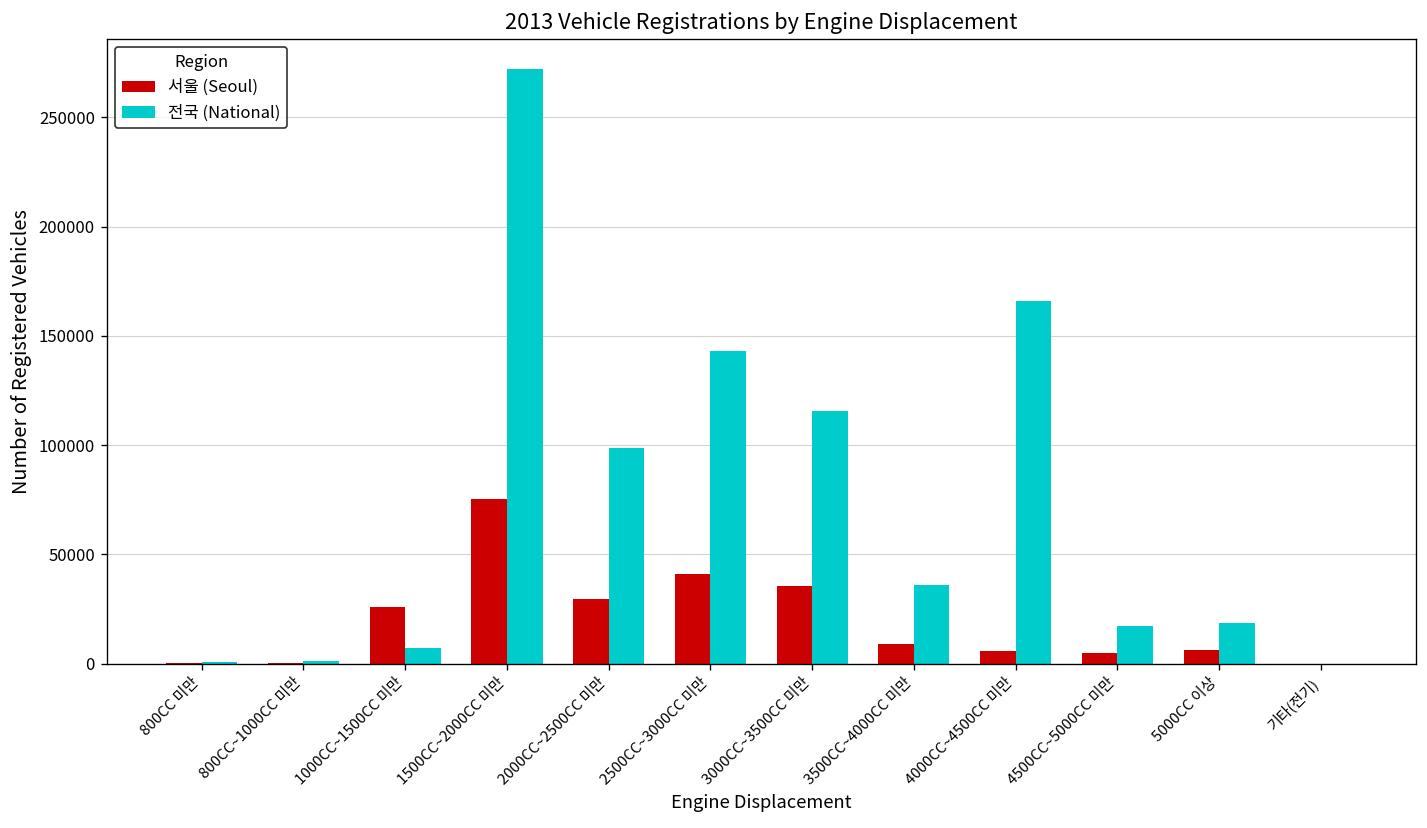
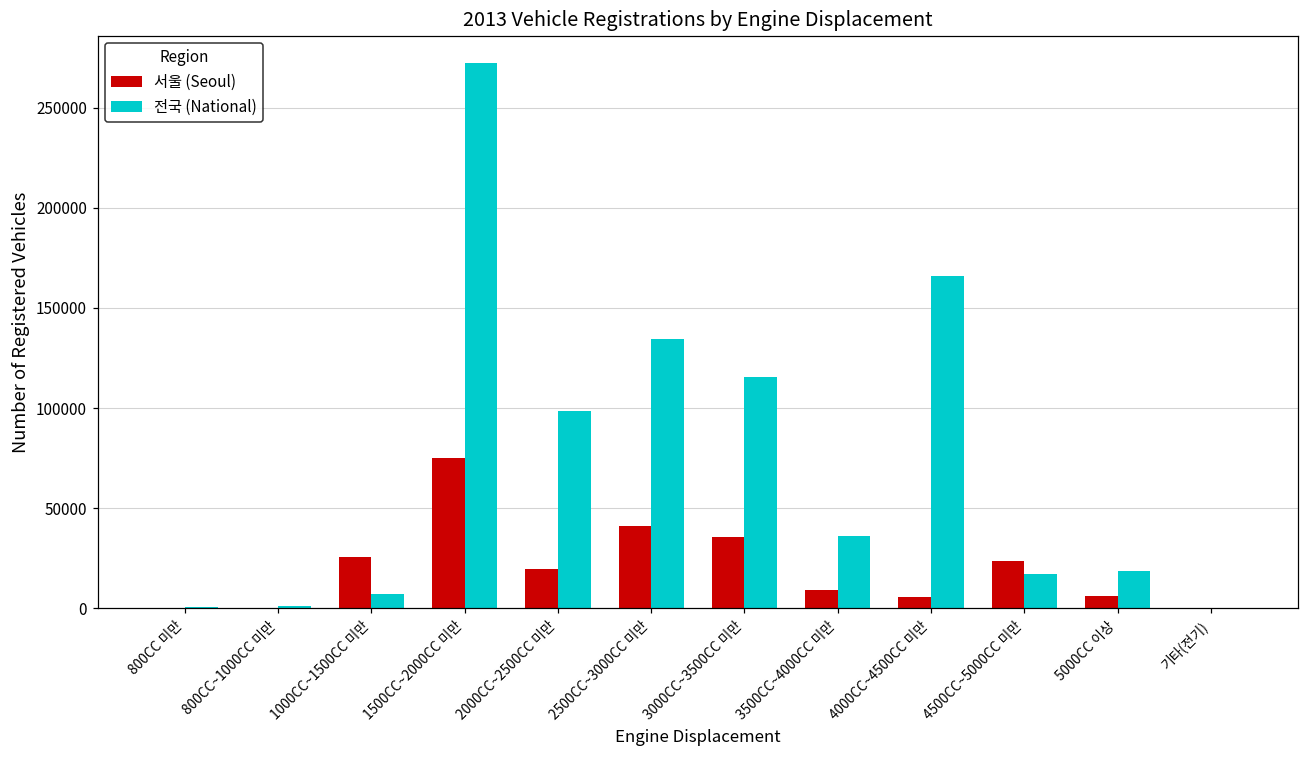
  {
    "서울 (Seoul)": {
      "1000CC~1500CC 미만": 26000,
      "1500CC~2000CC 미만": 75000,
-     "2000CC~2500CC 미만": 30000,
+     "2000CC~2500CC 미만": 20000,
      "2500CC~3000CC 미만": 41000,
      "3000CC~3500CC 미만": 36000,
      "3500CC~4000CC 미만": 9000,
      "4000CC~4500CC 미만": 6000,
-     "4500CC~5000CC 미만": 5000,
+     "4500CC~5000CC 미만": 24000,
      "5000CC 이상": 6000
    },
    "전국 (National)": {
      "1000CC~1500CC 미만": 7000,
      "1500CC~2000CC 미만": 272000,
      "2000CC~2500CC 미만": 99000,
-     "2500CC~3000CC 미만": 143000,
+     "2500CC~3000CC 미만": 135000,
      "3000CC~3500CC 미만": 116000,
      "3500CC~4000CC 미만": 36000,
      "4000CC~4500CC 미만": 166000,
      "4500CC~5000CC 미만": 17000,
      "5000CC 이상": 19000
    }
  }
